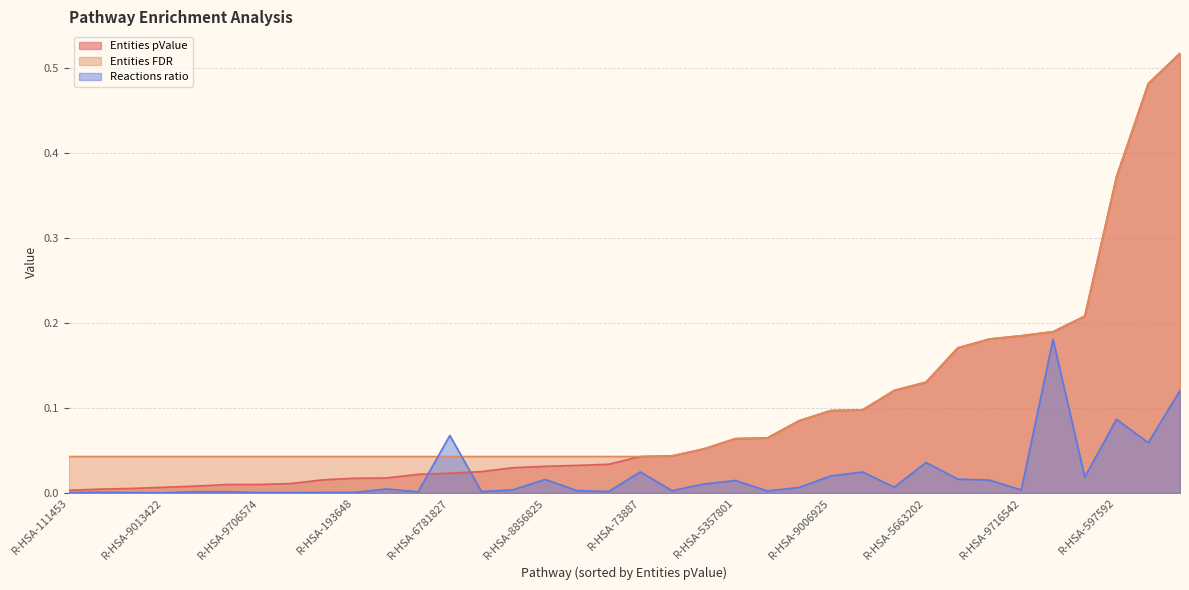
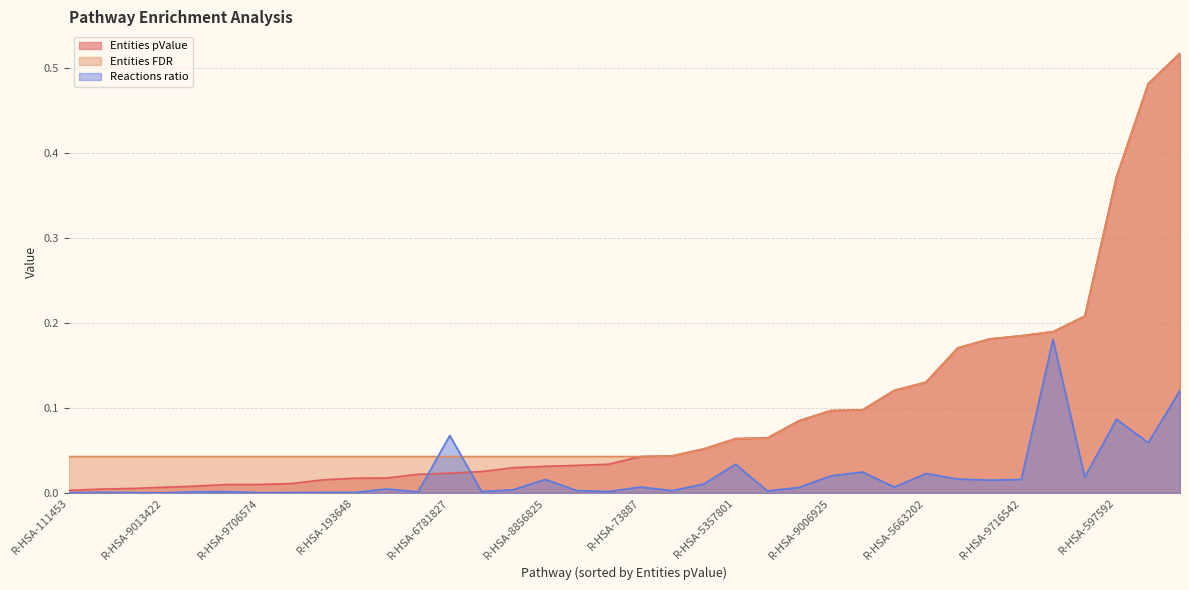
  {
    "Reactions ratio": {
      "R-HSA-9013422": 0.00,
      "R-HSA-9706574": 0.00,
      "R-HSA-193648": 0.00,
      "R-HSA-6781827": 0.07,
      "R-HSA-8856825": 0.02,
-     "R-HSA-73887": 0.02,
-     "R-HSA-5357801": 0.01,
+     "R-HSA-73887": 0.01,
+     "R-HSA-5357801": 0.03,
      "R-HSA-9006925": 0.02,
-     "R-HSA-5663202": 0.04,
-     "R-HSA-9716542": 0.00,
+     "R-HSA-5663202": 0.02,
+     "R-HSA-9716542": 0.02,
      "R-HSA-597592": 0.09
    }
  }
